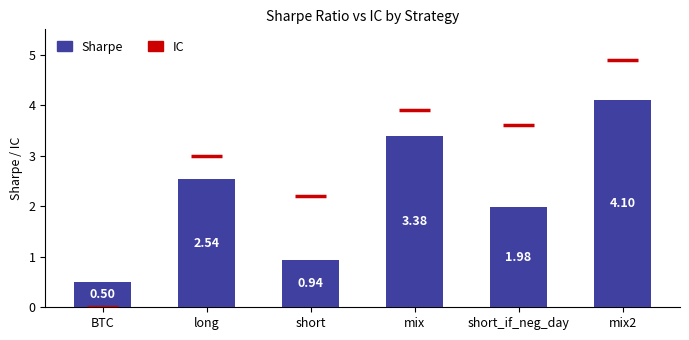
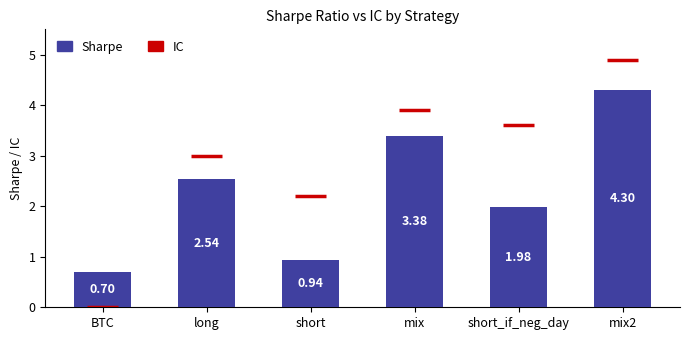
  {
    "Sharpe": {
-     "BTC": 0.50,
+     "BTC": 0.70,
      "long": 2.54,
      "short": 0.94,
      "mix": 3.38,
      "short_if_neg_day": 1.98,
-     "mix2": 4.10
+     "mix2": 4.30
    }
  }
